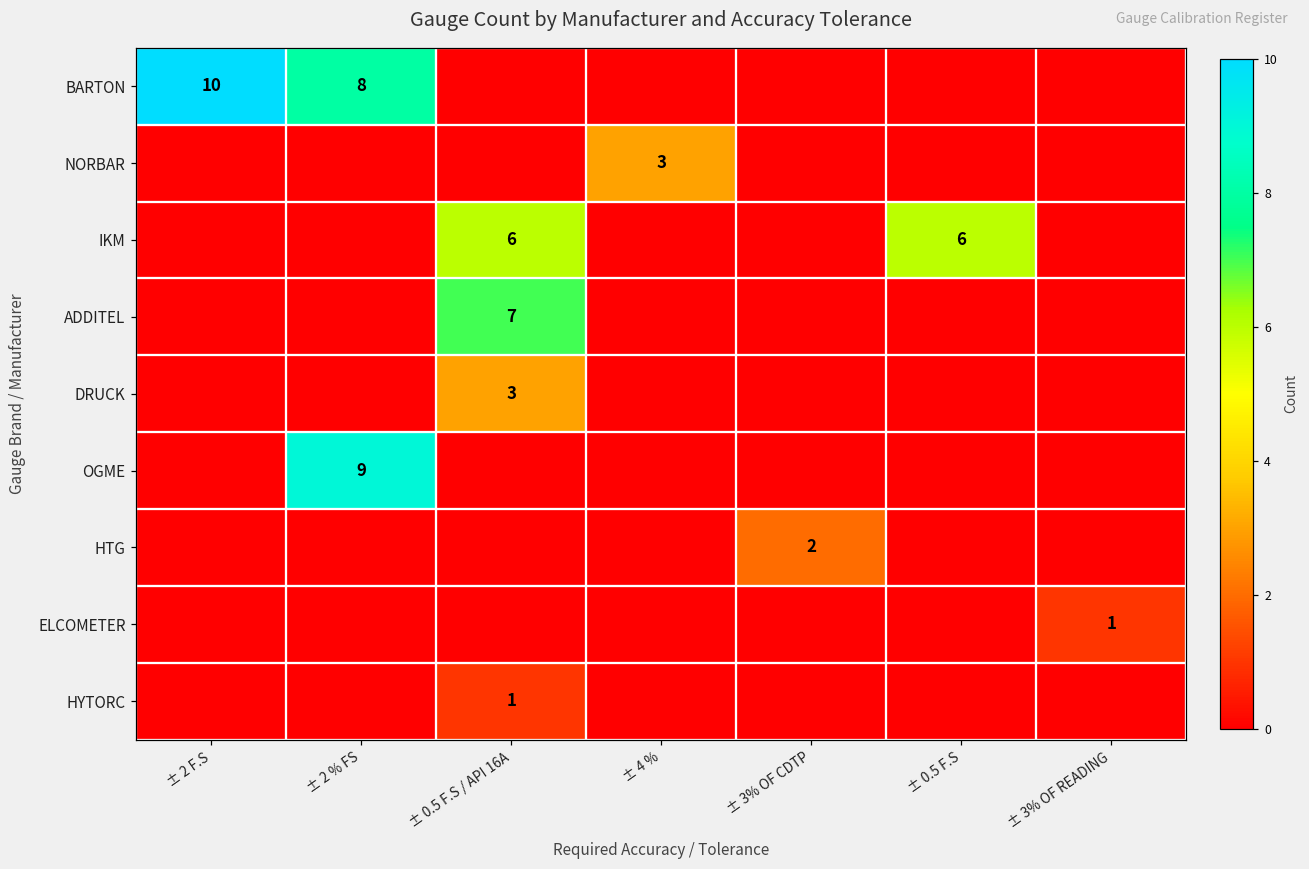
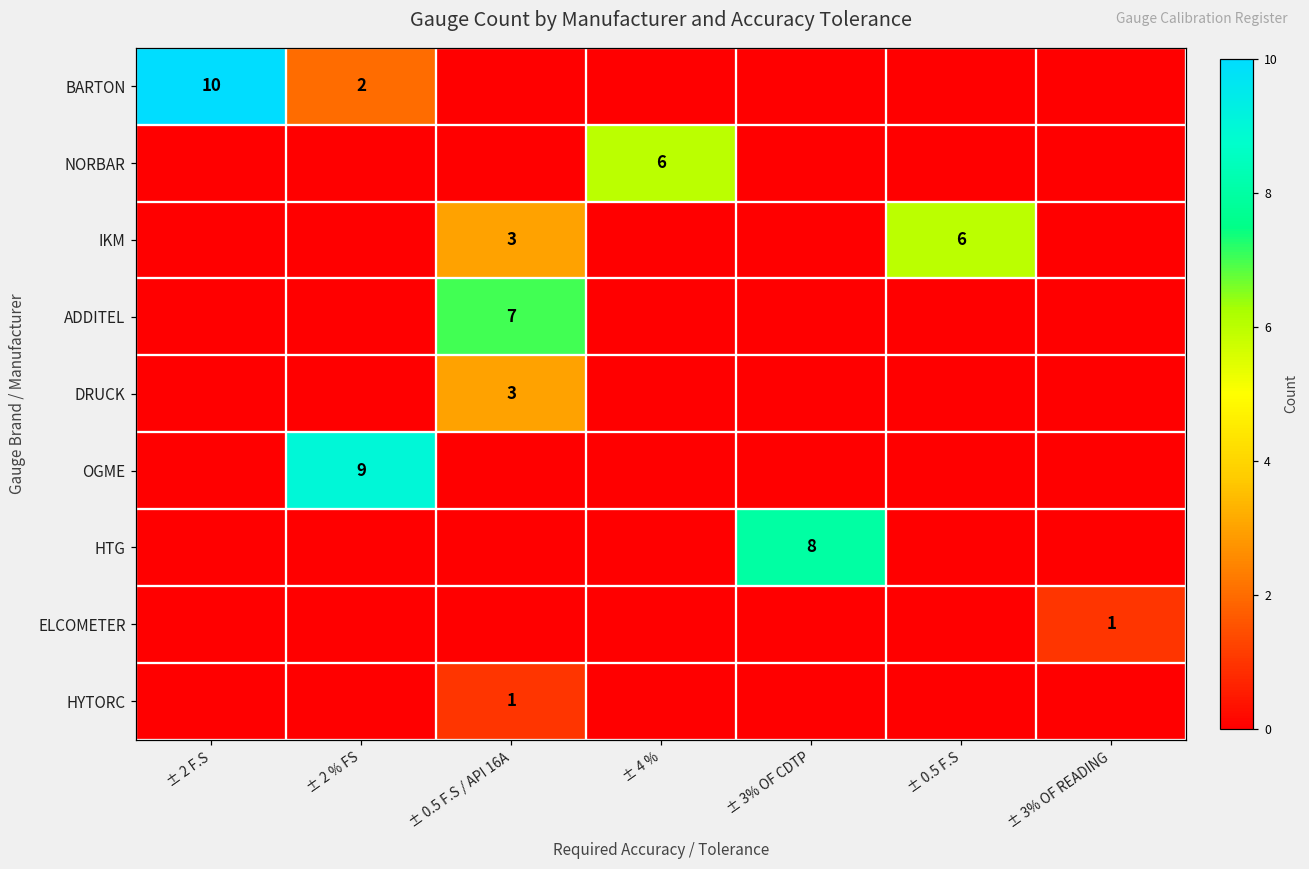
  {
    "BARTON": {
      "± 2 F.S": 10,
-     "± 2 % FS": 8
+     "± 2 % FS": 2
    },
    "NORBAR": {
-     "± 4 %": 3
+     "± 4 %": 6
    },
    "IKM": {
-     "± 0.5 F.S / API 16A": 6,
+     "± 0.5 F.S / API 16A": 3,
      "± 0.5 F.S": 6
    },
    "ADDITEL": {
      "± 0.5 F.S / API 16A": 7
    },
    "DRUCK": {
      "± 0.5 F.S / API 16A": 3
    },
    "OGME": {
      "± 2 % FS": 9
    },
    "HTG": {
-     "± 3% OF CDTP": 2
+     "± 3% OF CDTP": 8
    },
    "ELCOMETER": {
      "± 3% OF READING": 1
    },
    "HYTORC": {
      "± 0.5 F.S / API 16A": 1
    }
  }
